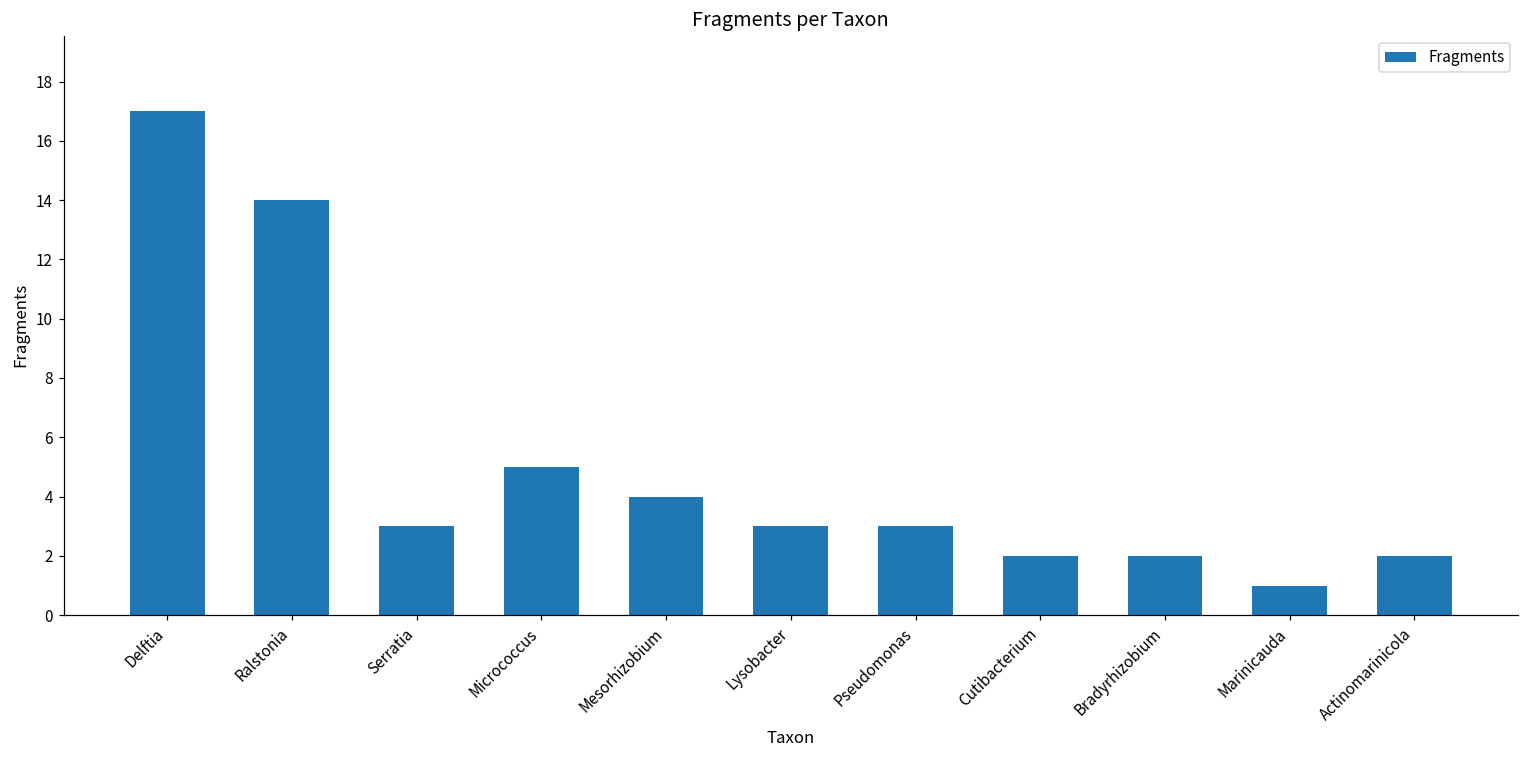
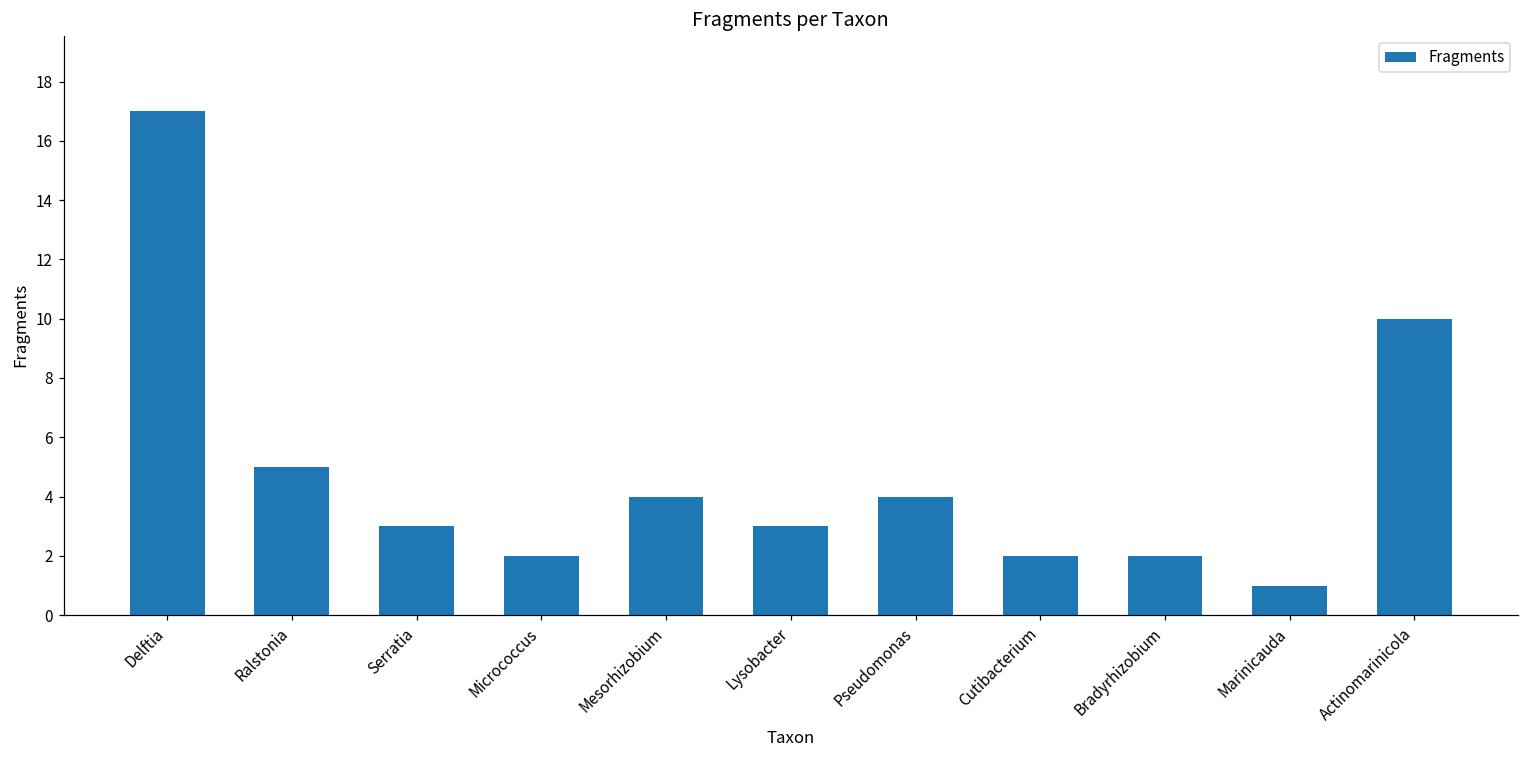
  {
    "Delftia": 17,
-   "Ralstonia": 14,
+   "Ralstonia": 5,
    "Serratia": 3,
-   "Micrococcus": 5,
+   "Micrococcus": 2,
    "Mesorhizobium": 4,
    "Lysobacter": 3,
-   "Pseudomonas": 3,
+   "Pseudomonas": 4,
    "Cutibacterium": 2,
    "Bradyrhizobium": 2,
    "Marinicauda": 1,
-   "Actinomarinicola": 2
+   "Actinomarinicola": 10
  }
